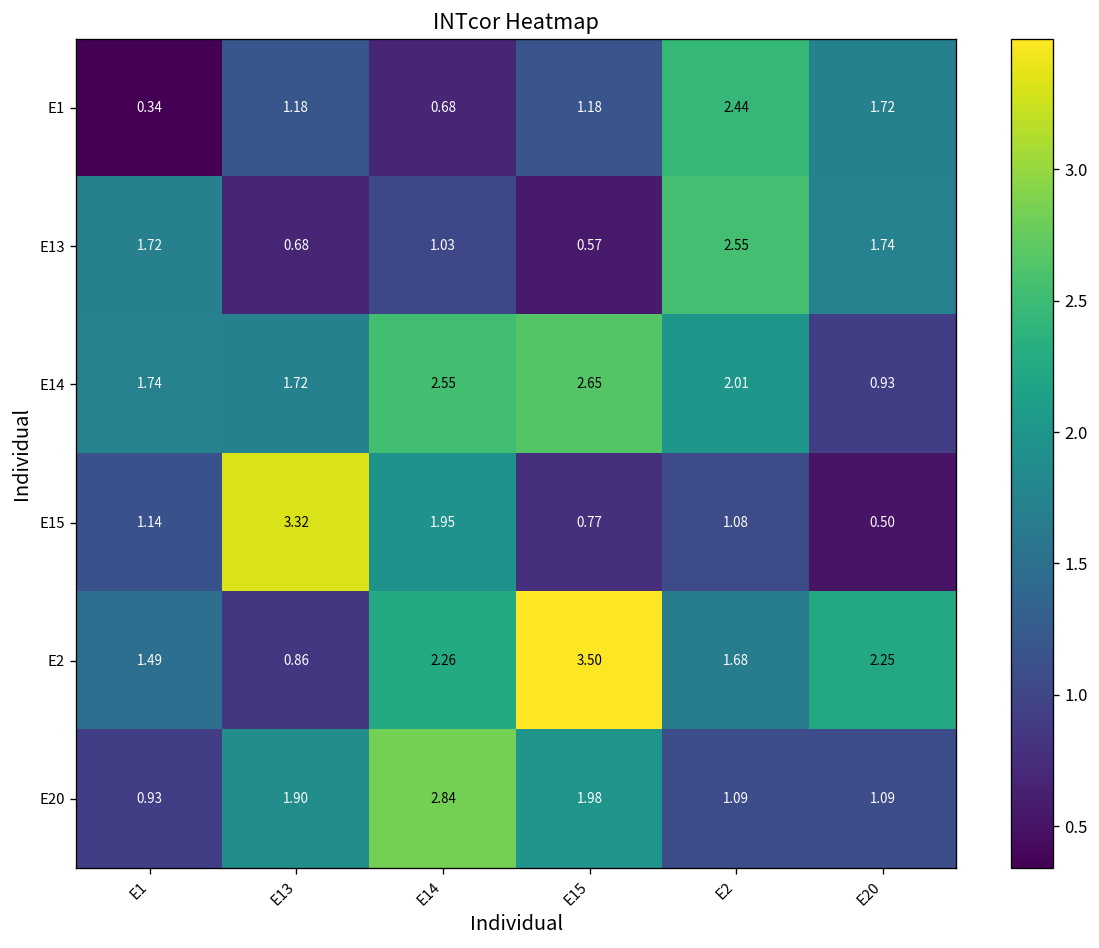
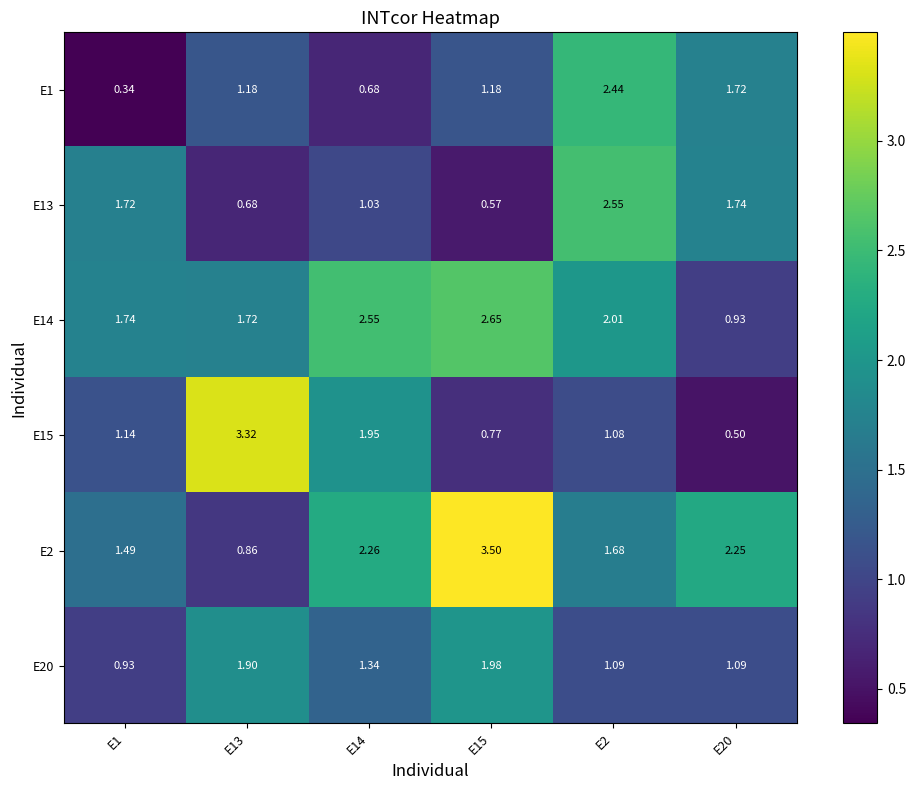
  {
    "E1": {
      "E1": 0.34,
      "E13": 1.18,
      "E14": 0.68,
      "E15": 1.18,
      "E2": 2.44,
      "E20": 1.72
    },
    "E13": {
      "E1": 1.72,
      "E13": 0.68,
      "E14": 1.03,
      "E15": 0.57,
      "E2": 2.55,
      "E20": 1.74
    },
    "E14": {
      "E1": 1.74,
      "E13": 1.72,
      "E14": 2.55,
      "E15": 2.65,
      "E2": 2.01,
      "E20": 0.93
    },
    "E15": {
      "E1": 1.14,
      "E13": 3.32,
      "E14": 1.95,
      "E15": 0.77,
      "E2": 1.08,
      "E20": 0.50
    },
    "E2": {
      "E1": 1.49,
      "E13": 0.86,
      "E14": 2.26,
      "E15": 3.50,
      "E2": 1.68,
      "E20": 2.25
    },
    "E20": {
      "E1": 0.93,
      "E13": 1.90,
-     "E14": 2.84,
+     "E14": 1.34,
      "E15": 1.98,
      "E2": 1.09,
      "E20": 1.09
    }
  }
